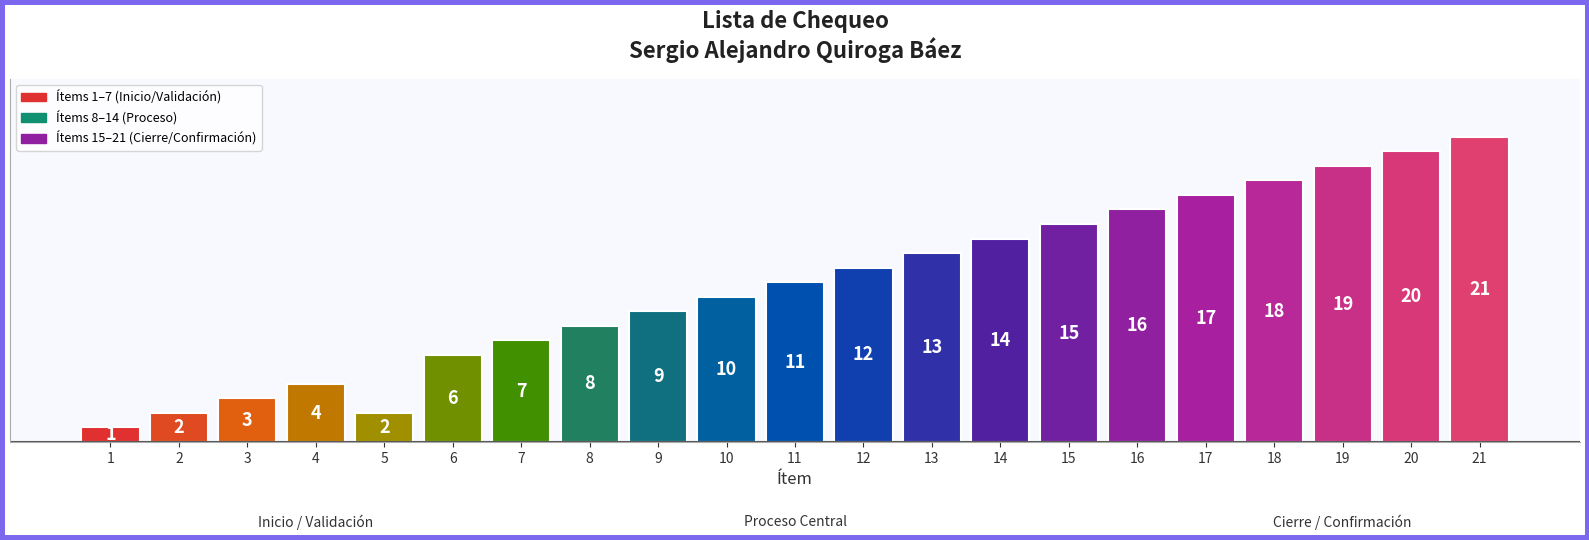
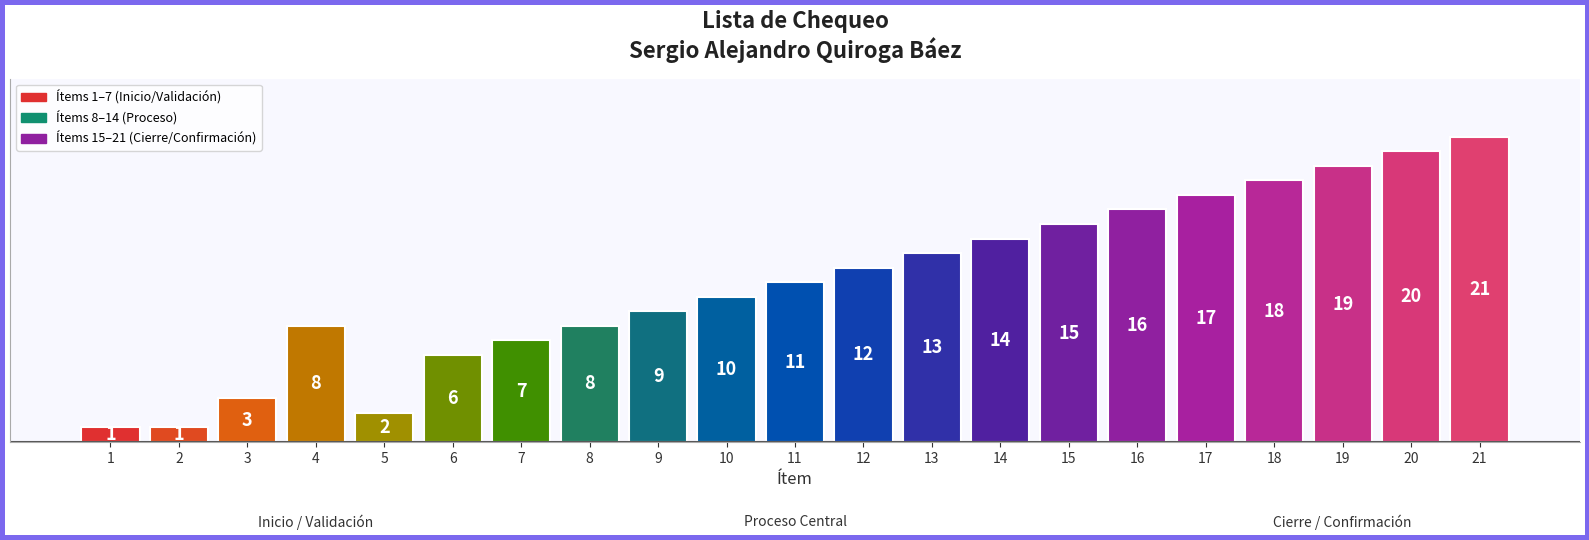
  {
    "1": 1,
-   "2": 2,
+   "2": 1,
    "3": 3,
-   "4": 4,
+   "4": 8,
    "5": 2,
    "6": 6,
    "7": 7,
    "8": 8,
    "9": 9,
    "10": 10,
    "11": 11,
    "12": 12,
    "13": 13,
    "14": 14,
    "15": 15,
    "16": 16,
    "17": 17,
    "18": 18,
    "19": 19,
    "20": 20,
    "21": 21
  }
